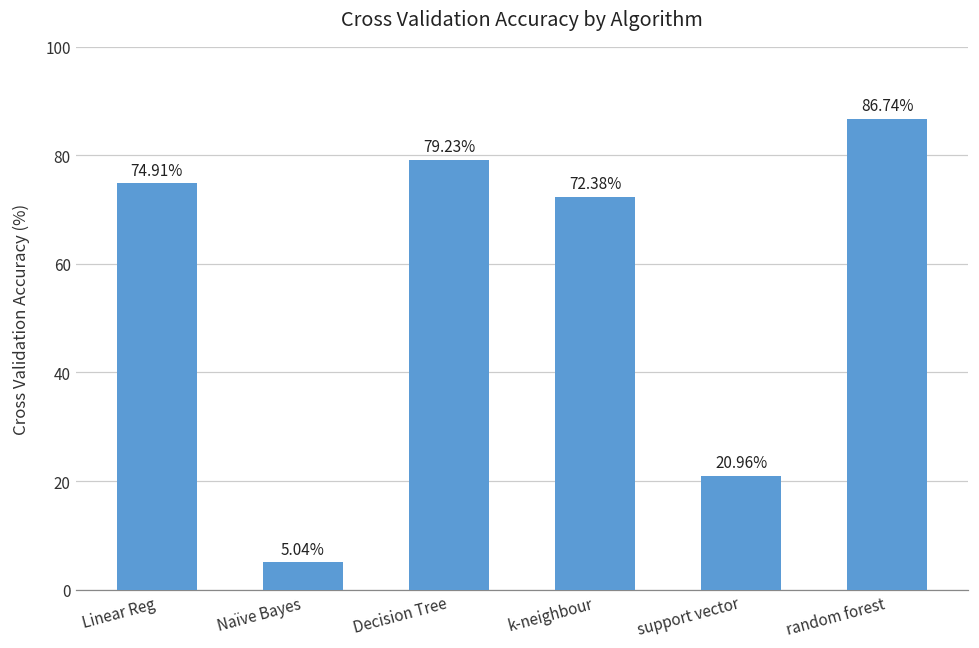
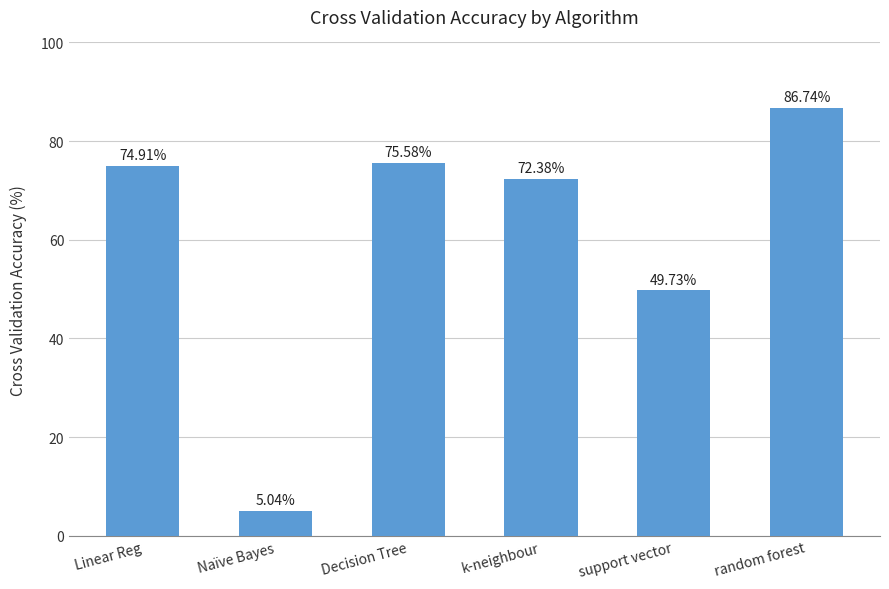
  {
    "Linear Reg": "74.91%",
    "Naïve Bayes": "5.04%",
-   "Decision Tree": "79.23%",
+   "Decision Tree": "75.58%",
    "k-neighbour": "72.38%",
-   "support vector": "20.96%",
+   "support vector": "49.73%",
    "random forest": "86.74%"
  }
